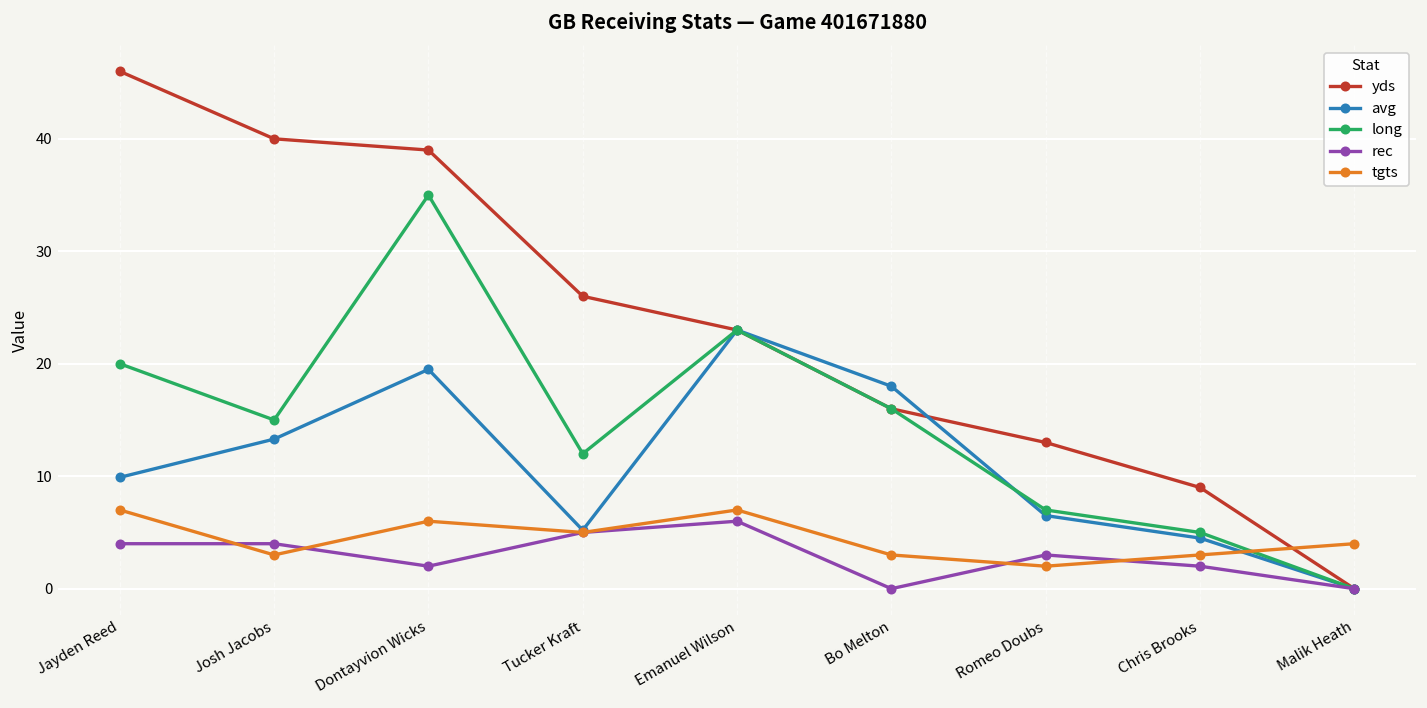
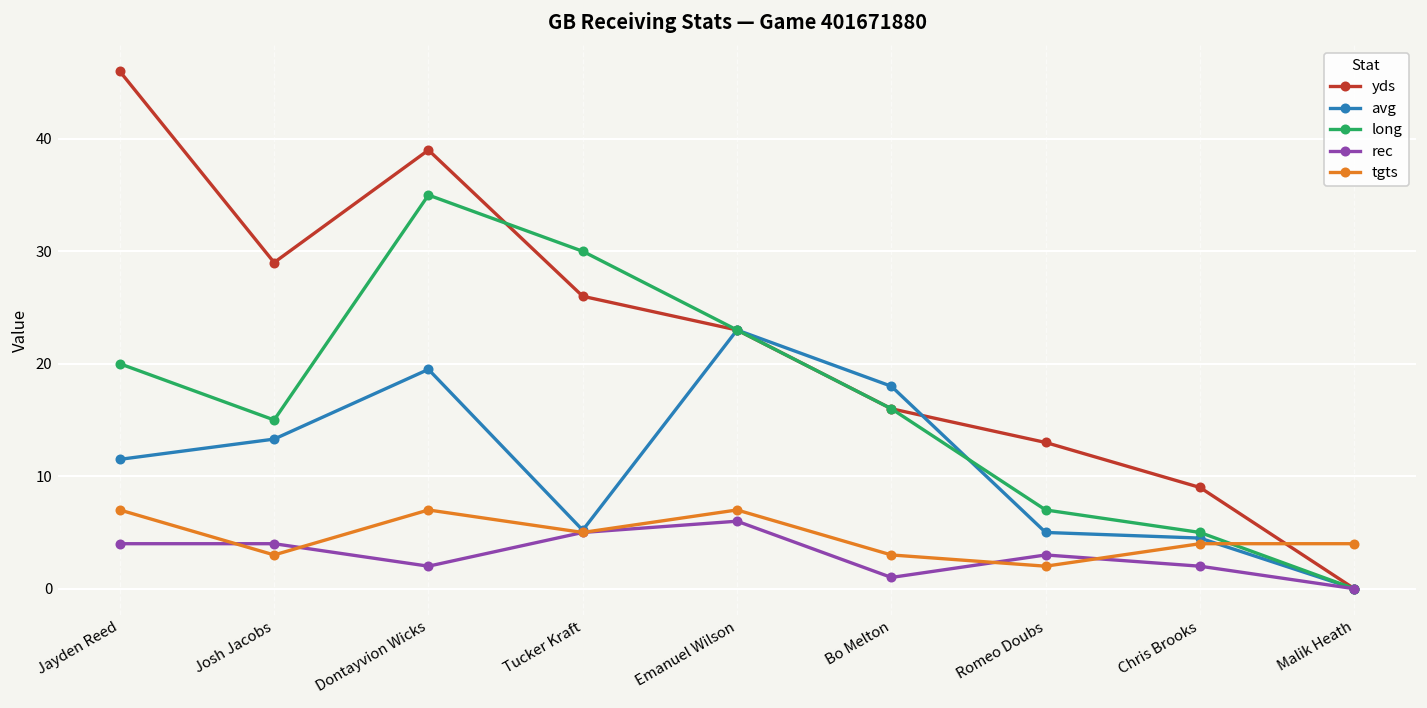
  {
    "yds": {
      "Jayden Reed": 46,
-     "Josh Jacobs": 40,
+     "Josh Jacobs": 29,
      "Dontayvion Wicks": 39,
      "Tucker Kraft": 26,
      "Romeo Doubs": 13,
      "Chris Brooks": 9
    },
    "avg": {
-     "Jayden Reed": 10,
+     "Jayden Reed": 12,
      "Josh Jacobs": 13,
      "Dontayvion Wicks": 20,
      "Bo Melton": 18,
-     "Romeo Doubs": 7,
+     "Romeo Doubs": 5,
      "Chris Brooks": 5
    },
    "long": {
      "Jayden Reed": 20,
      "Josh Jacobs": 15,
      "Dontayvion Wicks": 35,
-     "Tucker Kraft": 12,
+     "Tucker Kraft": 30,
      "Romeo Doubs": 7,
      "Chris Brooks": 5
    },
    "rec": {
      "Jayden Reed": 4,
      "Josh Jacobs": 4,
      "Dontayvion Wicks": 2,
      "Emanuel Wilson": 6,
-     "Bo Melton": 0,
+     "Bo Melton": 1,
      "Romeo Doubs": 3,
      "Chris Brooks": 2
    },
    "tgts": {
      "Jayden Reed": 7,
      "Josh Jacobs": 3,
-     "Dontayvion Wicks": 6,
+     "Dontayvion Wicks": 7,
      "Emanuel Wilson": 7,
      "Bo Melton": 3,
      "Romeo Doubs": 2,
-     "Chris Brooks": 3,
+     "Chris Brooks": 4,
      "Malik Heath": 4
    }
  }
